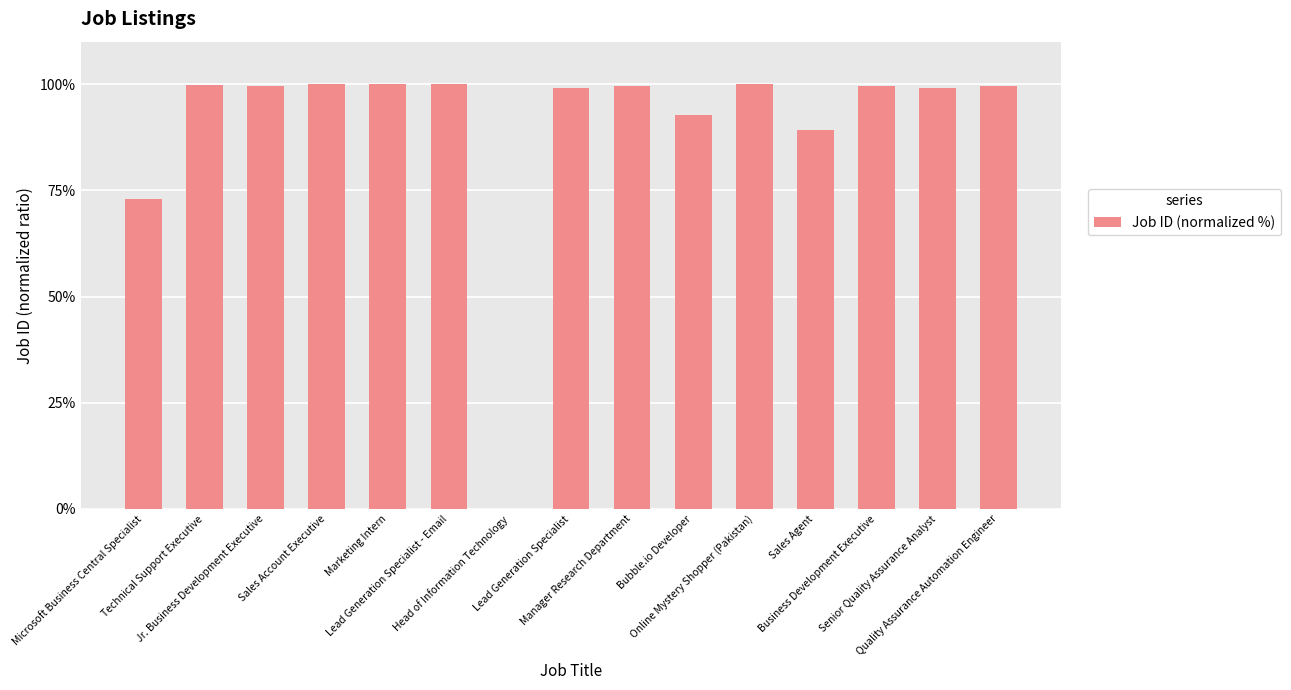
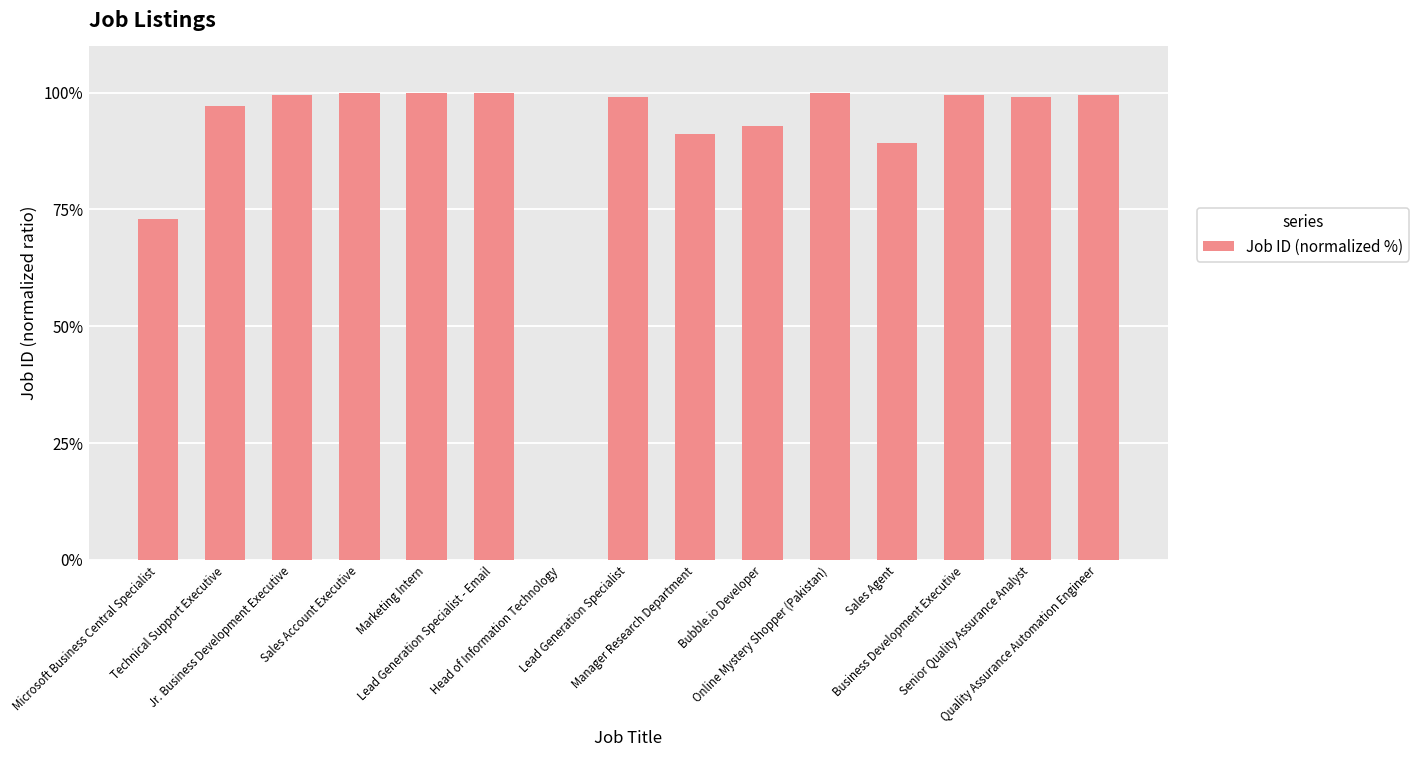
  {
    "Microsoft Business Central Specialist": "73%",
-   "Technical Support Executive": "100%",
+   "Technical Support Executive": "97%",
    "Jr. Business Development Executive": "100%",
    "Sales Account Executive": "100%",
    "Marketing Intern": "100%",
    "Lead Generation Specialist - Email": "100%",
    "Head of Information Technology": "0%",
    "Lead Generation Specialist": "99%",
-   "Manager Research Department": "100%",
+   "Manager Research Department": "91%",
    "Bubble.io Developer": "93%",
    "Online Mystery Shopper (Pakistan)": "100%",
    "Sales Agent": "89%",
    "Business Development Executive": "100%",
    "Senior Quality Assurance Analyst": "99%",
    "Quality Assurance Automation Engineer": "100%"
  }
